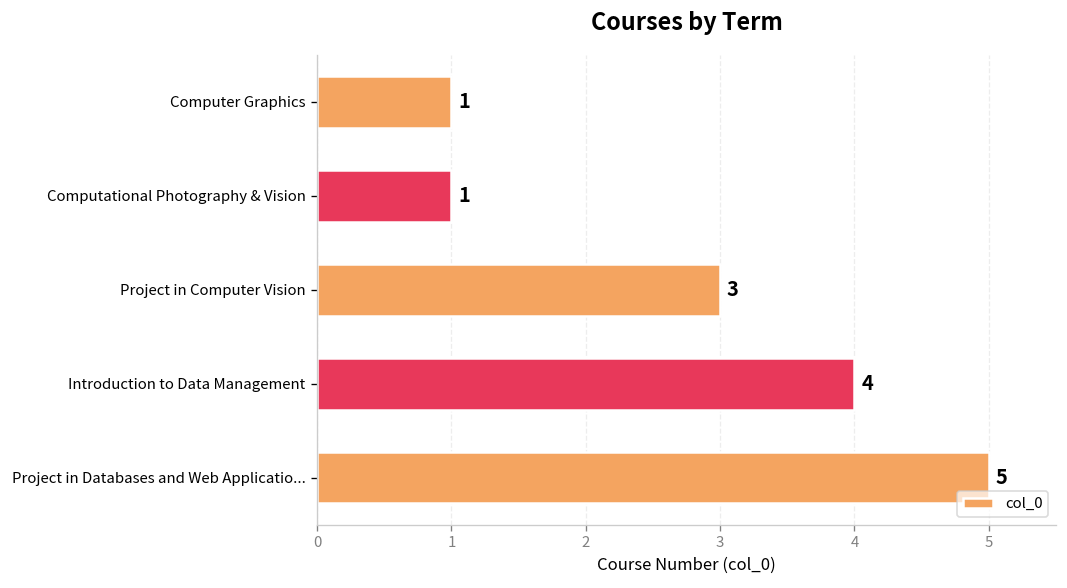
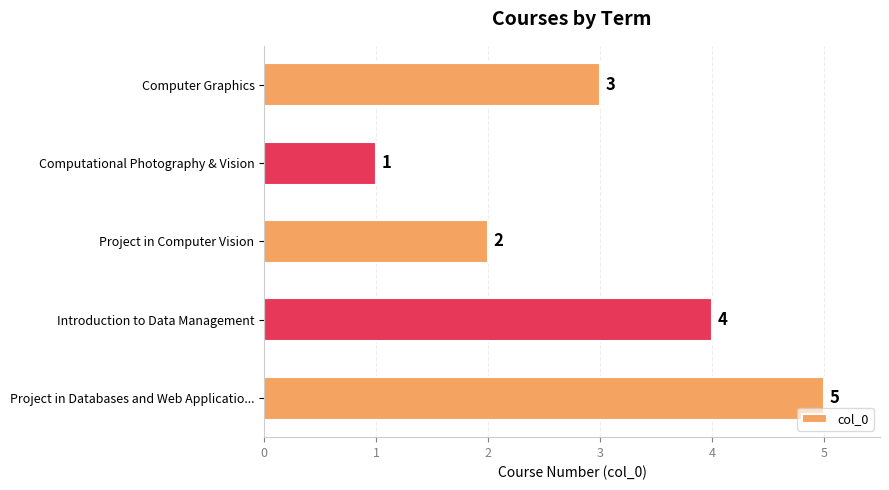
  {
-   "Computer Graphics": 1,
+   "Computer Graphics": 3,
    "Computational Photography & Vision": 1,
-   "Project in Computer Vision": 3,
+   "Project in Computer Vision": 2,
    "Introduction to Data Management": 4,
    "Project in Databases and Web Applicatio...": 5
  }
